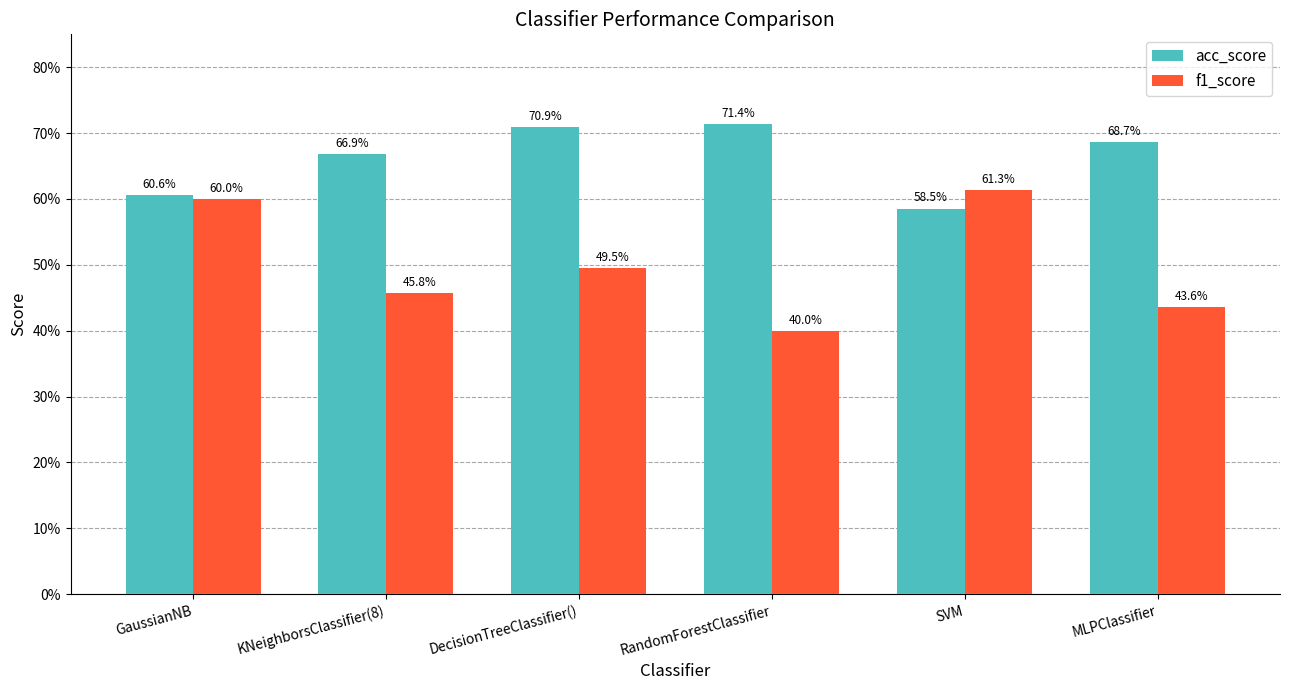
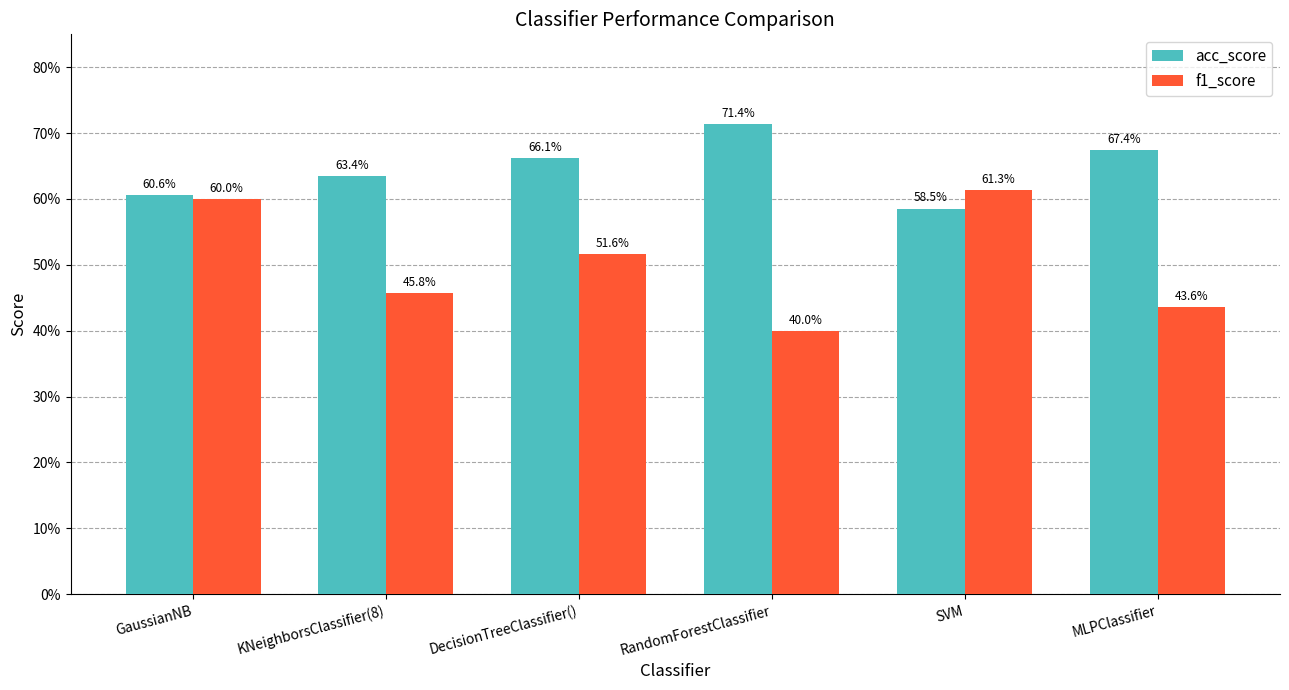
  {
    "acc_score": {
      "GaussianNB": "60.6%",
-     "KNeighborsClassifier(8)": "66.9%",
-     "DecisionTreeClassifier()": "70.9%",
+     "KNeighborsClassifier(8)": "63.4%",
+     "DecisionTreeClassifier()": "66.1%",
      "RandomForestClassifier": "71.4%",
      "SVM": "58.5%",
-     "MLPClassifier": "68.7%"
+     "MLPClassifier": "67.4%"
    },
    "f1_score": {
      "GaussianNB": "60.0%",
      "KNeighborsClassifier(8)": "45.8%",
-     "DecisionTreeClassifier()": "49.5%",
+     "DecisionTreeClassifier()": "51.6%",
      "RandomForestClassifier": "40.0%",
      "SVM": "61.3%",
      "MLPClassifier": "43.6%"
    }
  }
